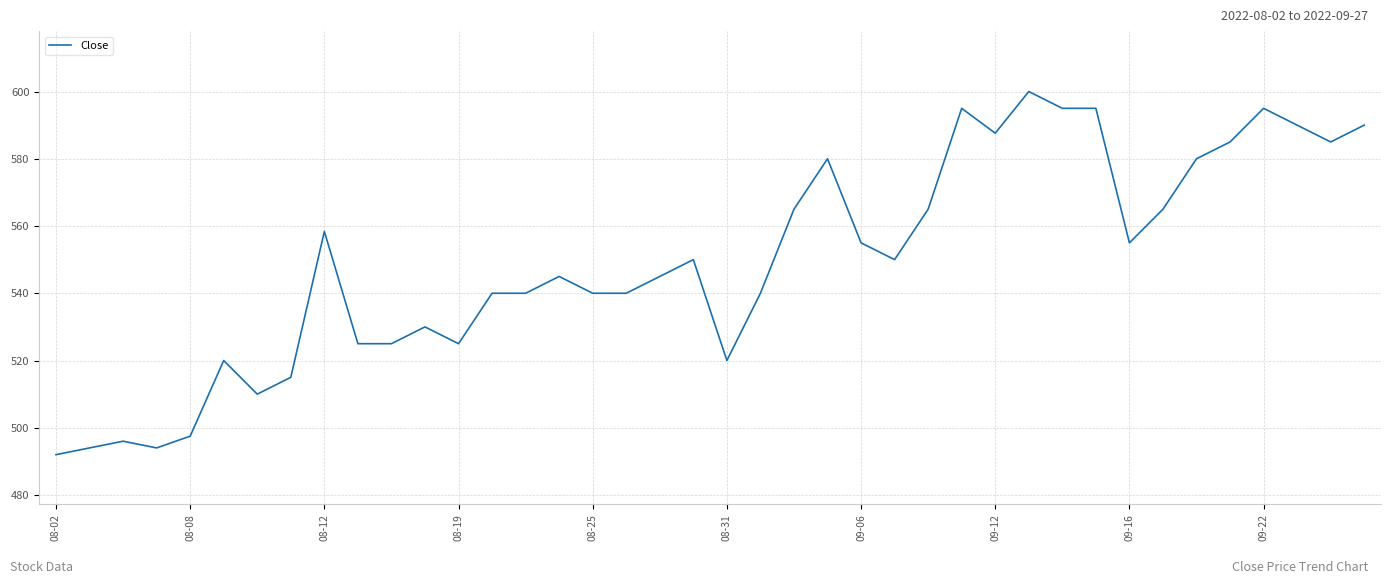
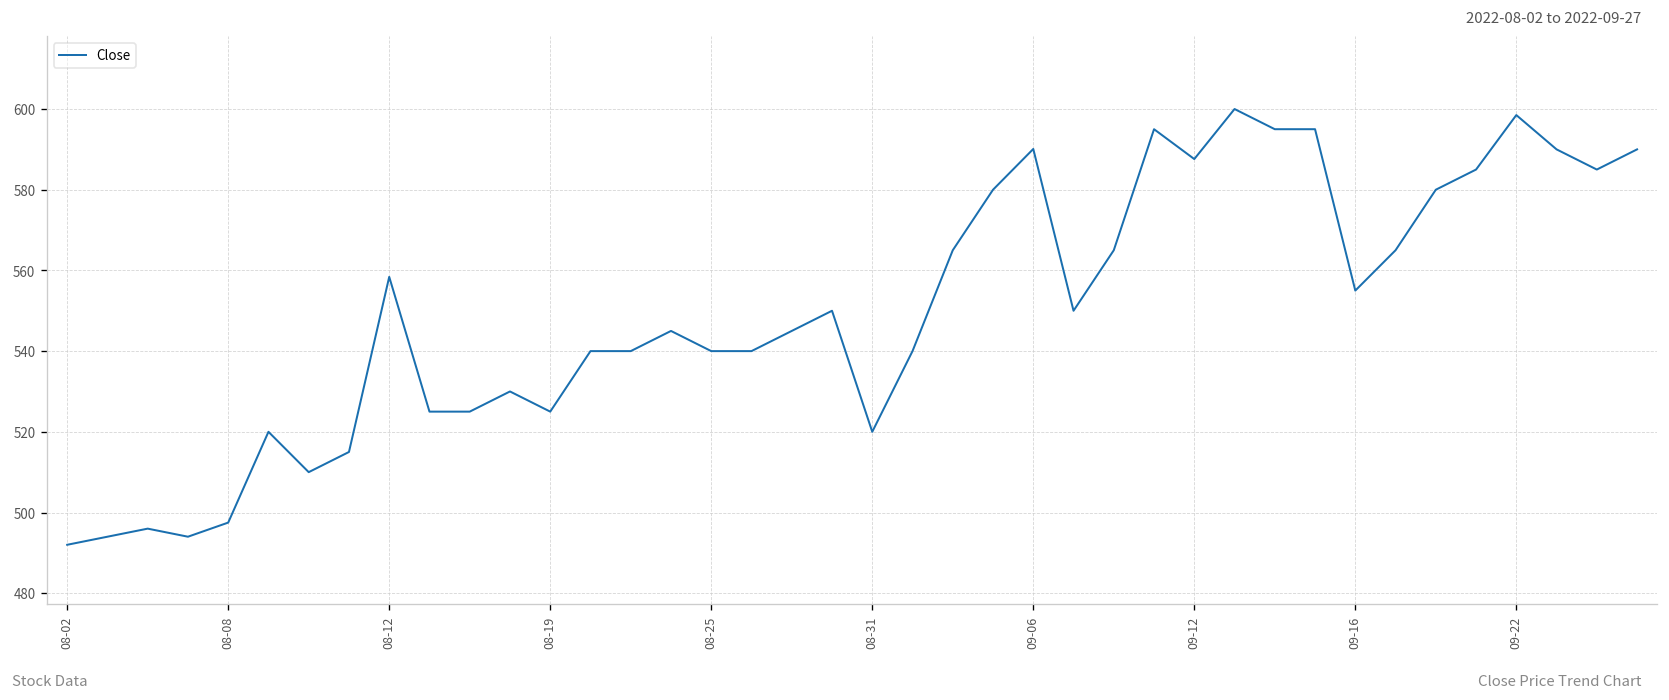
  {
    "08-02": 492,
    "08-08": 498,
    "08-12": 558,
    "08-19": 525,
    "08-25": 540,
    "08-31": 520,
-   "09-06": 555,
+   "09-06": 590,
    "09-12": 588,
    "09-16": 555,
-   "09-22": 595
+   "09-22": 599
  }
